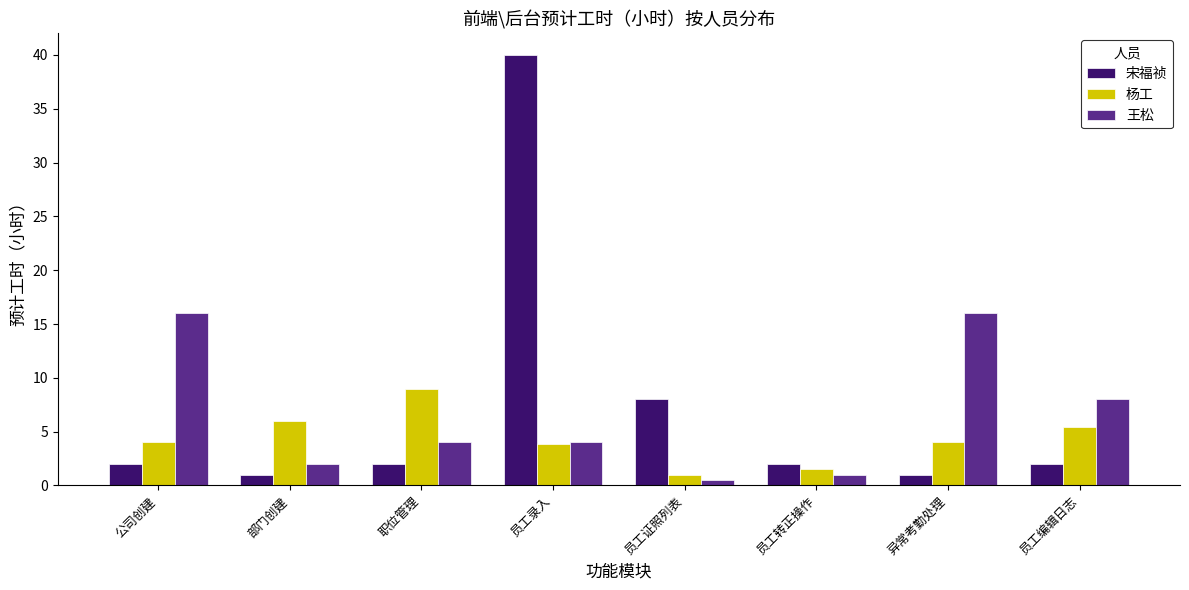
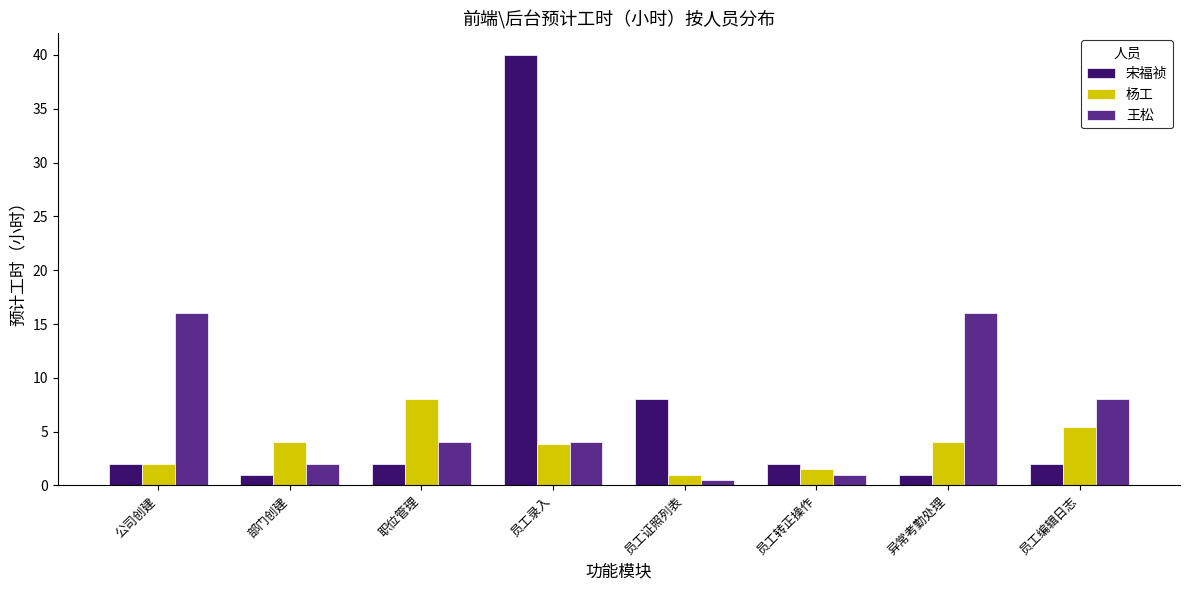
  {
    "杨工": {
-     "公司创建": 4,
-     "部门创建": 6,
-     "职位管理": 9,
+     "公司创建": 2,
+     "部门创建": 4,
+     "职位管理": 8,
      "员工录入": 4,
      "员工证照列表": 1,
      "员工转正操作": 1.5,
      "异常考勤处理": 4,
      "员工编辑日志": 5.4
    }
  }
